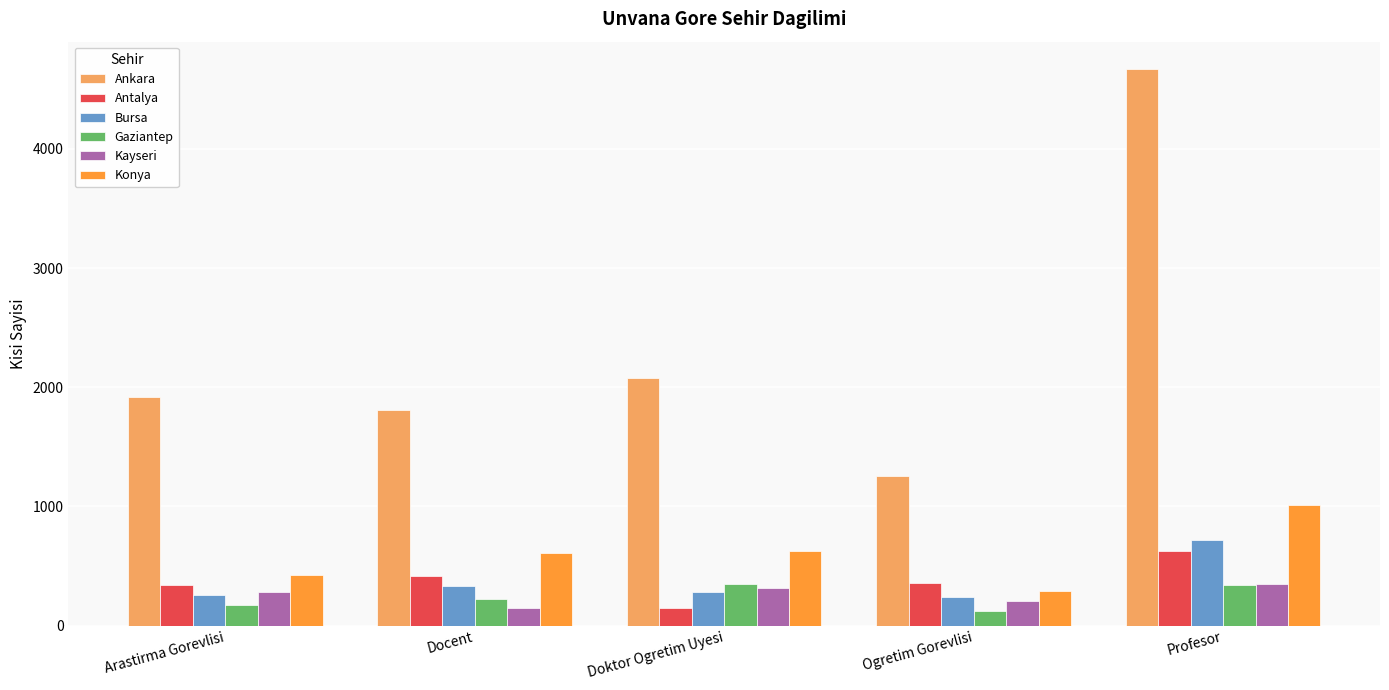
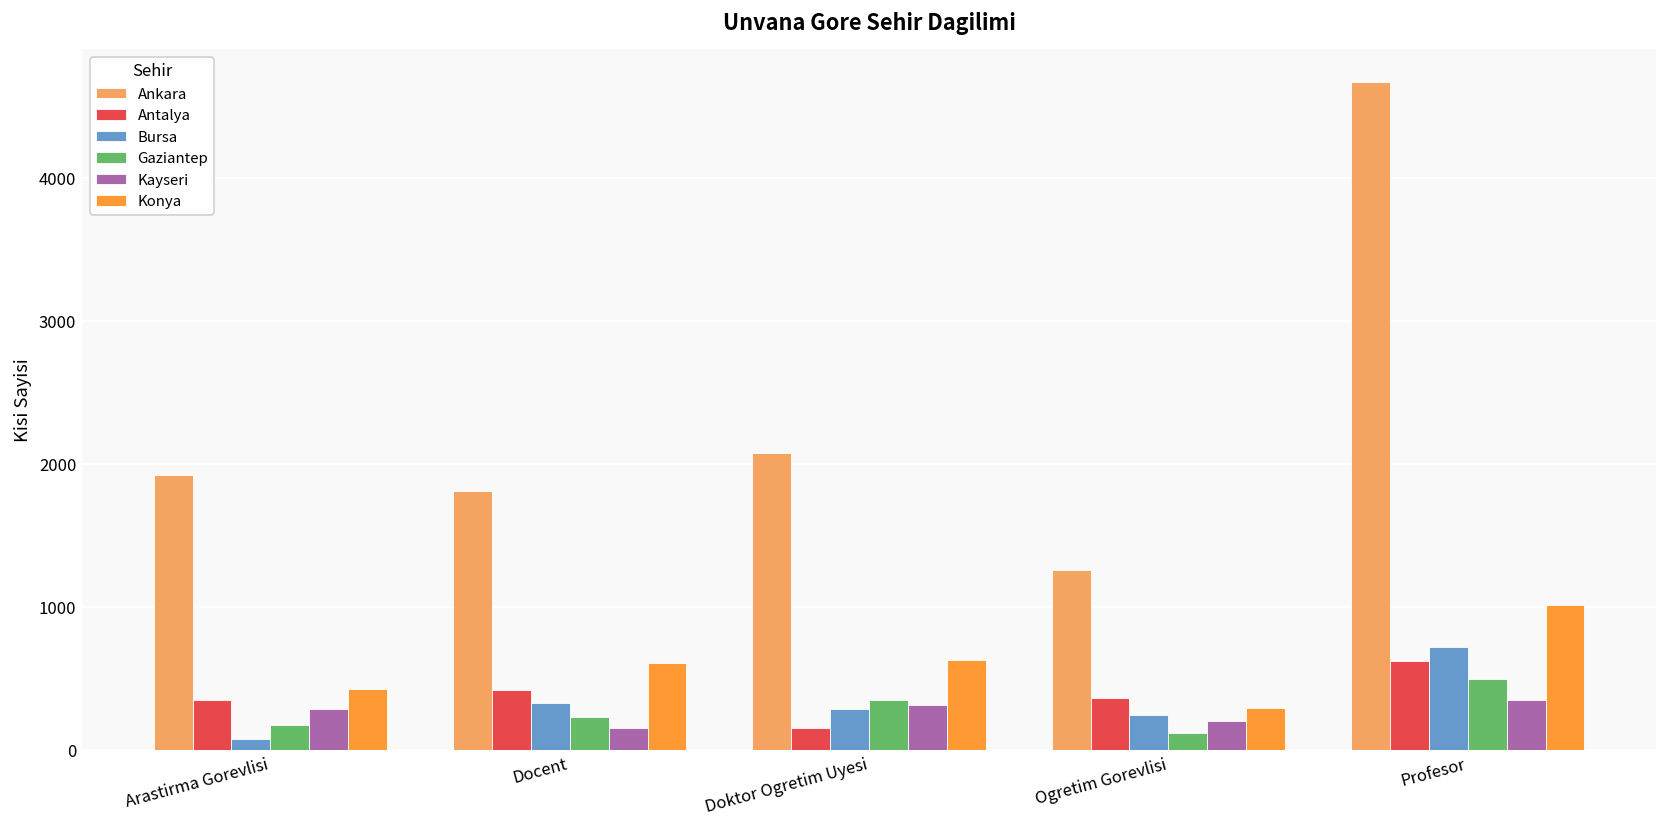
  {
    "Antalya": {
      "Arastirma Gorevlisi": 340,
      "Docent": 420,
      "Doktor Ogretim Uyesi": 150,
      "Ogretim Gorevlisi": 360,
      "Profesor": 620
    },
    "Bursa": {
-     "Arastirma Gorevlisi": 260,
+     "Arastirma Gorevlisi": 80,
      "Docent": 330,
      "Doktor Ogretim Uyesi": 290,
      "Ogretim Gorevlisi": 240,
      "Profesor": 720
    },
    "Gaziantep": {
      "Arastirma Gorevlisi": 170,
      "Docent": 230,
      "Doktor Ogretim Uyesi": 350,
      "Ogretim Gorevlisi": 120,
-     "Profesor": 340
+     "Profesor": 490
    },
    "Kayseri": {
      "Arastirma Gorevlisi": 290,
      "Docent": 150,
      "Doktor Ogretim Uyesi": 310,
      "Ogretim Gorevlisi": 200,
      "Profesor": 350
    }
  }
